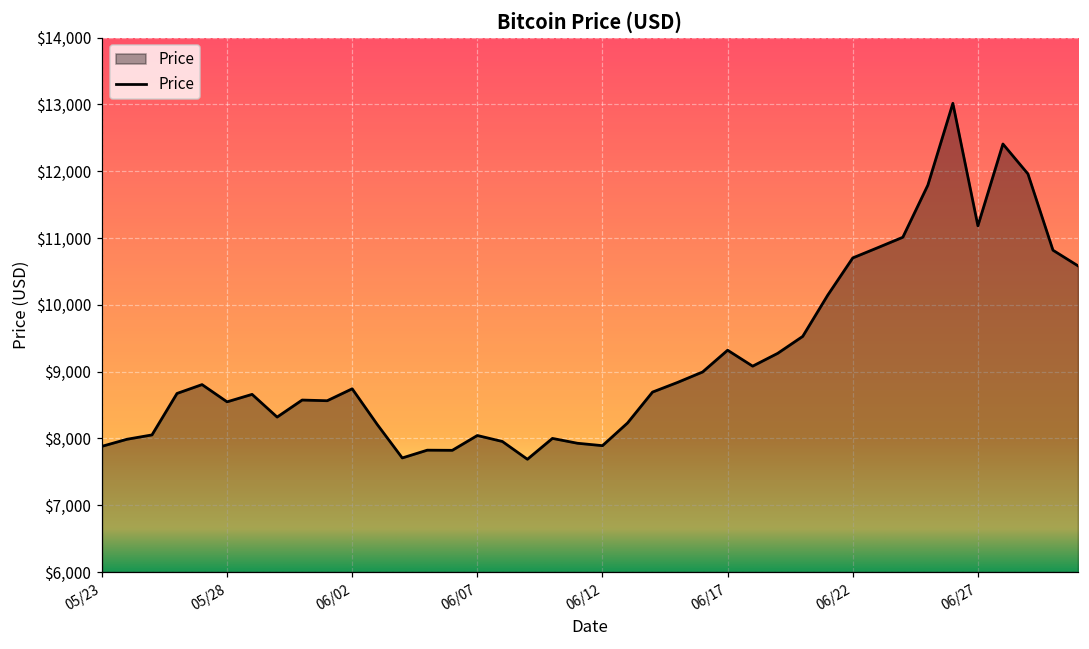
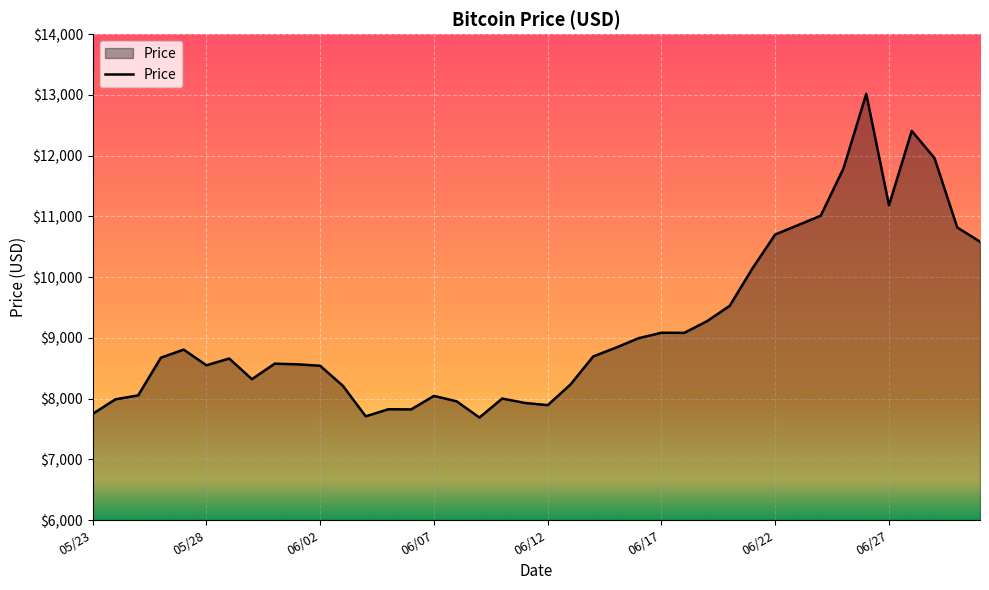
  {
-   "05/23": "$7,900",
+   "05/23": "$7,700",
    "05/28": "$8,500",
-   "06/02": "$8,700",
+   "06/02": "$8,500",
    "06/07": "$8,000",
    "06/12": "$7,900",
-   "06/17": "$9,300",
+   "06/17": "$9,100",
    "06/22": "$10,700",
    "06/27": "$11,200"
  }
